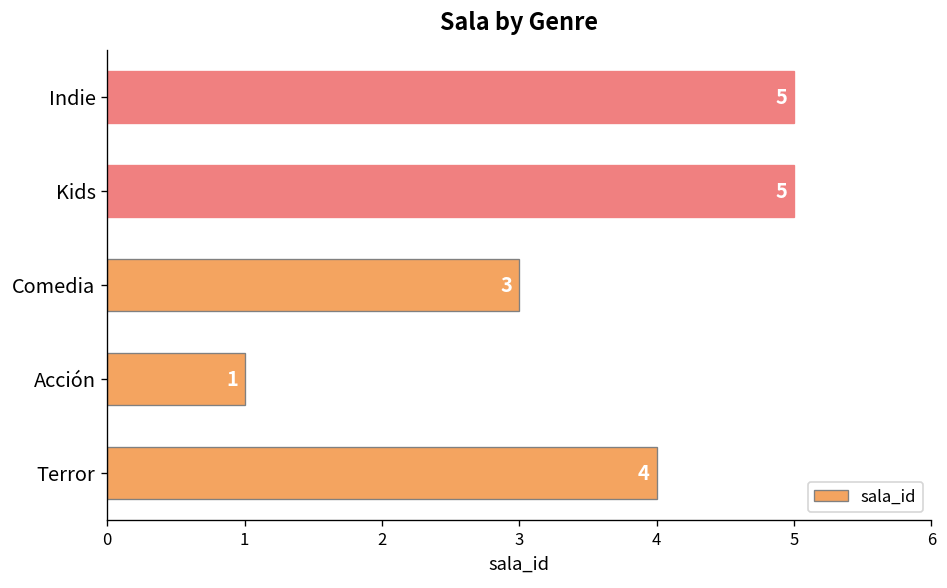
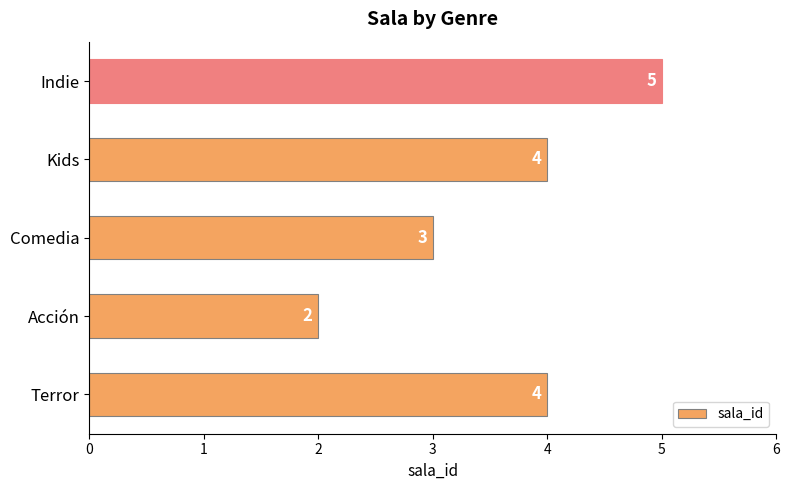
  {
    "Indie": 5,
-   "Kids": 5,
+   "Kids": 4,
    "Comedia": 3,
-   "Acción": 1,
+   "Acción": 2,
    "Terror": 4
  }
